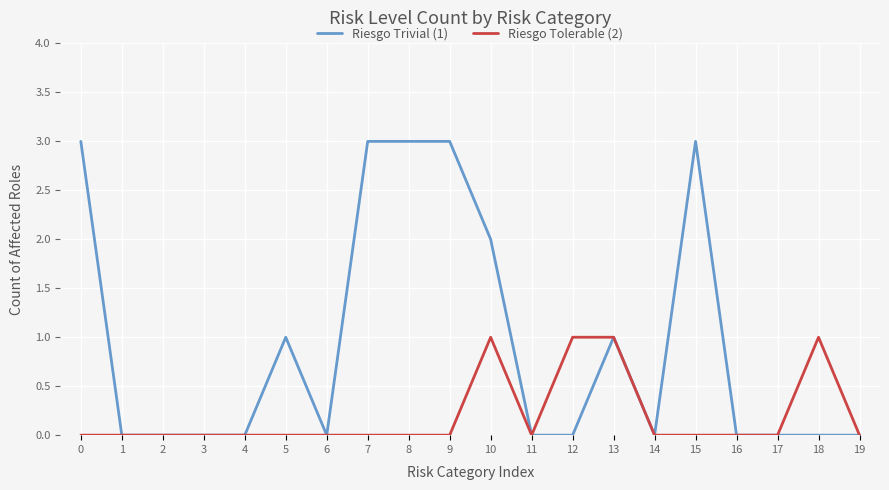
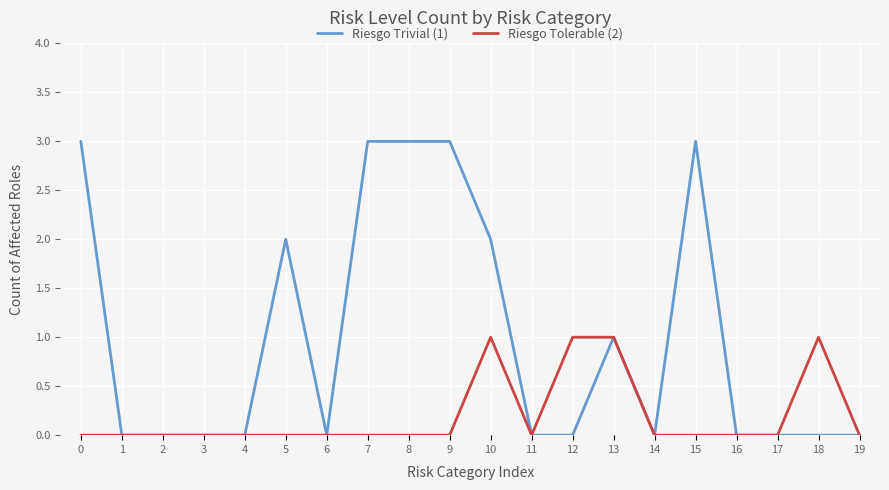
  {
    "Riesgo Trivial (1)": {
      "0": 3,
-     "5": 1,
+     "5": 2,
      "7": 3,
      "8": 3,
      "9": 3,
      "10": 2,
      "12": 0,
      "15": 3,
      "18": 0
    },
    "Riesgo Tolerable (2)": {
      "0": 0,
      "5": 0,
      "7": 0,
      "8": 0,
      "9": 0,
      "10": 1,
      "12": 1,
      "15": 0,
      "18": 1
    }
  }
